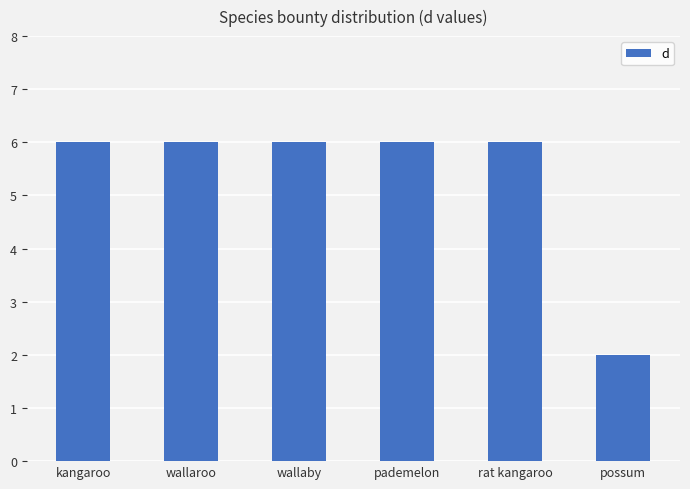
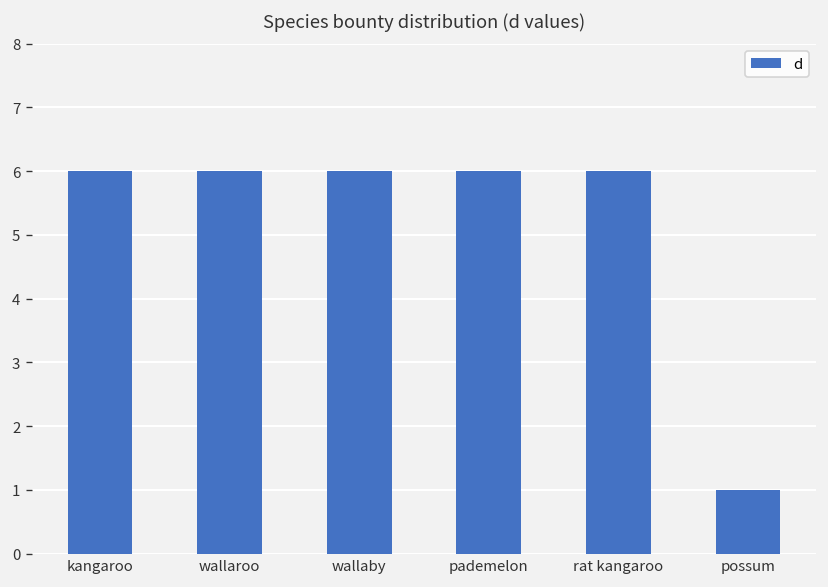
  {
    "kangaroo": 6,
    "wallaroo": 6,
    "wallaby": 6,
    "pademelon": 6,
    "rat kangaroo": 6,
-   "possum": 2
+   "possum": 1
  }
